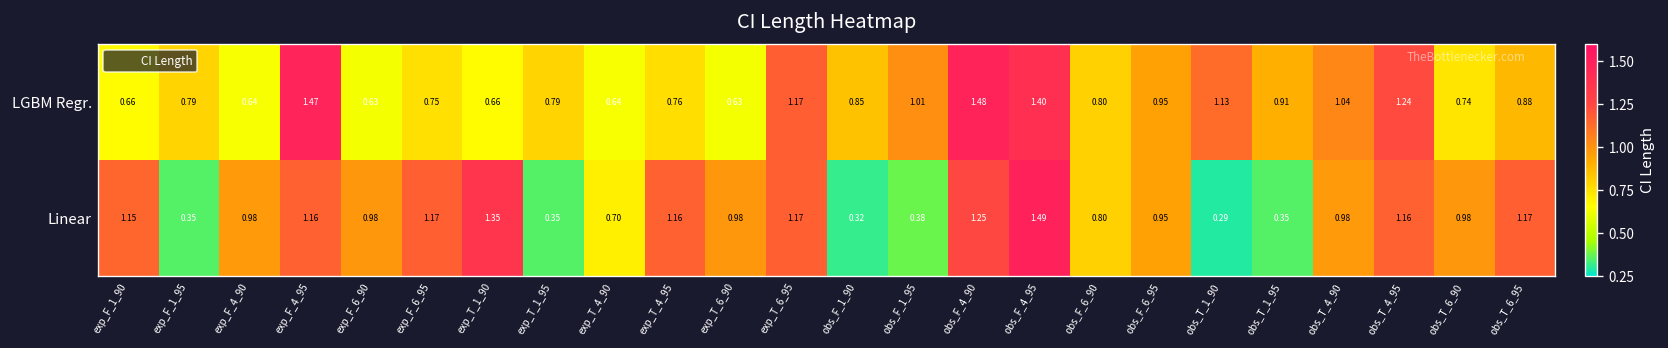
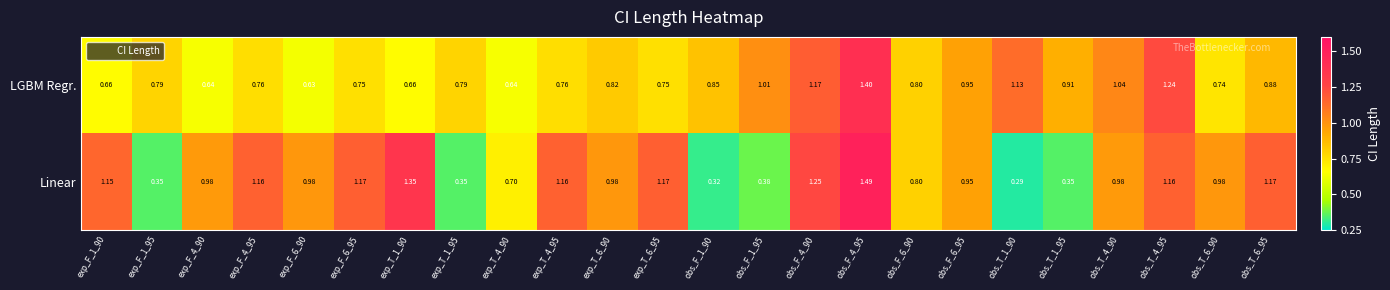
  {
    "LGBM Regr.": {
      "exp_F_1_90": 0.66,
      "exp_F_1_95": 0.79,
      "exp_F_4_90": 0.64,
-     "exp_F_4_95": 1.47,
+     "exp_F_4_95": 0.76,
      "exp_F_6_90": 0.63,
      "exp_F_6_95": 0.75,
      "exp_T_1_90": 0.66,
      "exp_T_1_95": 0.79,
      "exp_T_4_90": 0.64,
      "exp_T_4_95": 0.76,
-     "exp_T_6_90": 0.63,
-     "exp_T_6_95": 1.17,
+     "exp_T_6_90": 0.82,
+     "exp_T_6_95": 0.75,
      "obs_F_1_90": 0.85,
      "obs_F_1_95": 1.01,
-     "obs_F_4_90": 1.48,
+     "obs_F_4_90": 1.17,
      "obs_F_4_95": 1.40,
      "obs_F_6_90": 0.80,
      "obs_F_6_95": 0.95,
      "obs_T_1_90": 1.13,
      "obs_T_1_95": 0.91,
      "obs_T_4_90": 1.04,
      "obs_T_4_95": 1.24,
      "obs_T_6_95": 0.88
    },
    "Linear": {
      "exp_F_1_90": 1.15,
      "exp_F_1_95": 0.35,
      "exp_F_4_90": 0.98,
      "exp_F_4_95": 1.16,
      "exp_F_6_90": 0.98,
      "exp_F_6_95": 1.17,
      "exp_T_1_90": 1.35,
      "exp_T_1_95": 0.35,
      "exp_T_4_90": 0.70,
      "exp_T_4_95": 1.16,
      "exp_T_6_90": 0.98,
      "exp_T_6_95": 1.17,
      "obs_F_1_90": 0.32,
      "obs_F_1_95": 0.38,
      "obs_F_4_90": 1.25,
      "obs_F_4_95": 1.49,
      "obs_F_6_90": 0.80,
      "obs_F_6_95": 0.95,
      "obs_T_1_90": 0.29,
      "obs_T_1_95": 0.35,
      "obs_T_4_90": 0.98,
      "obs_T_4_95": 1.16,
      "obs_T_6_90": 0.98,
      "obs_T_6_95": 1.17
    }
  }
